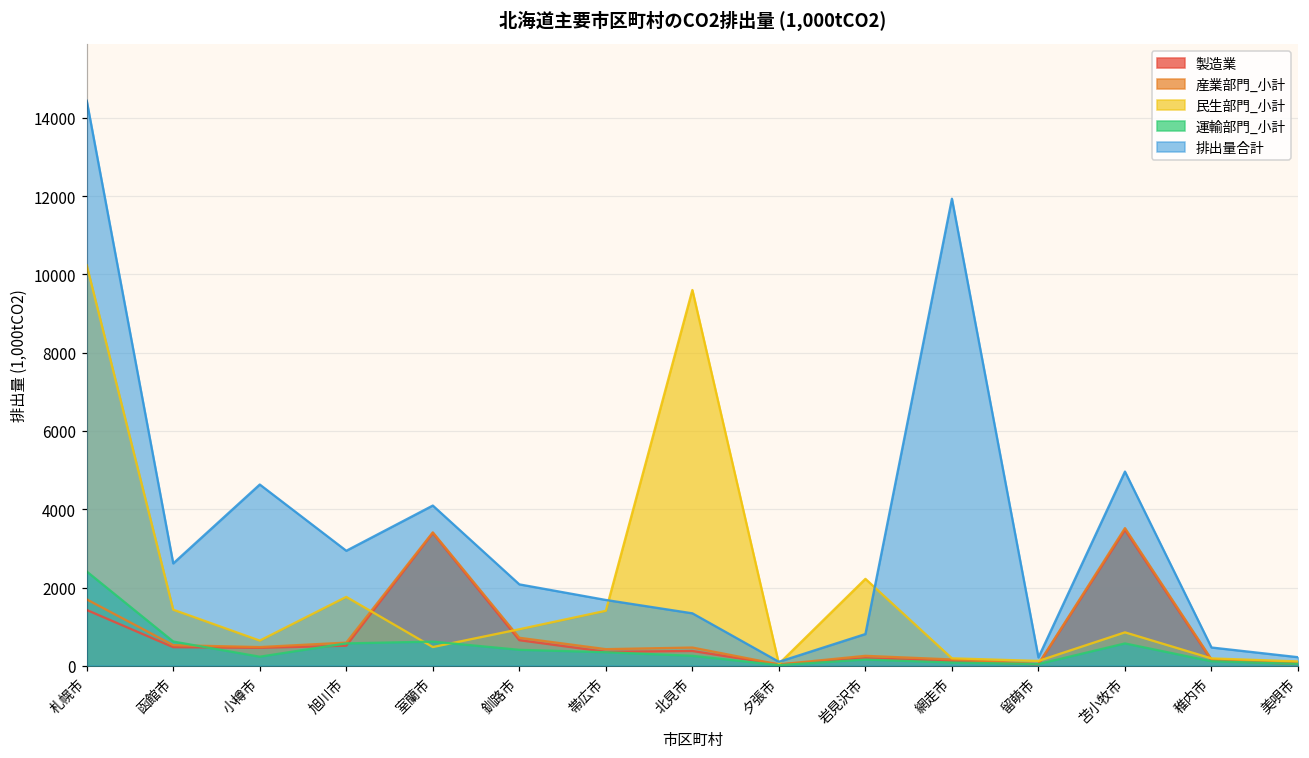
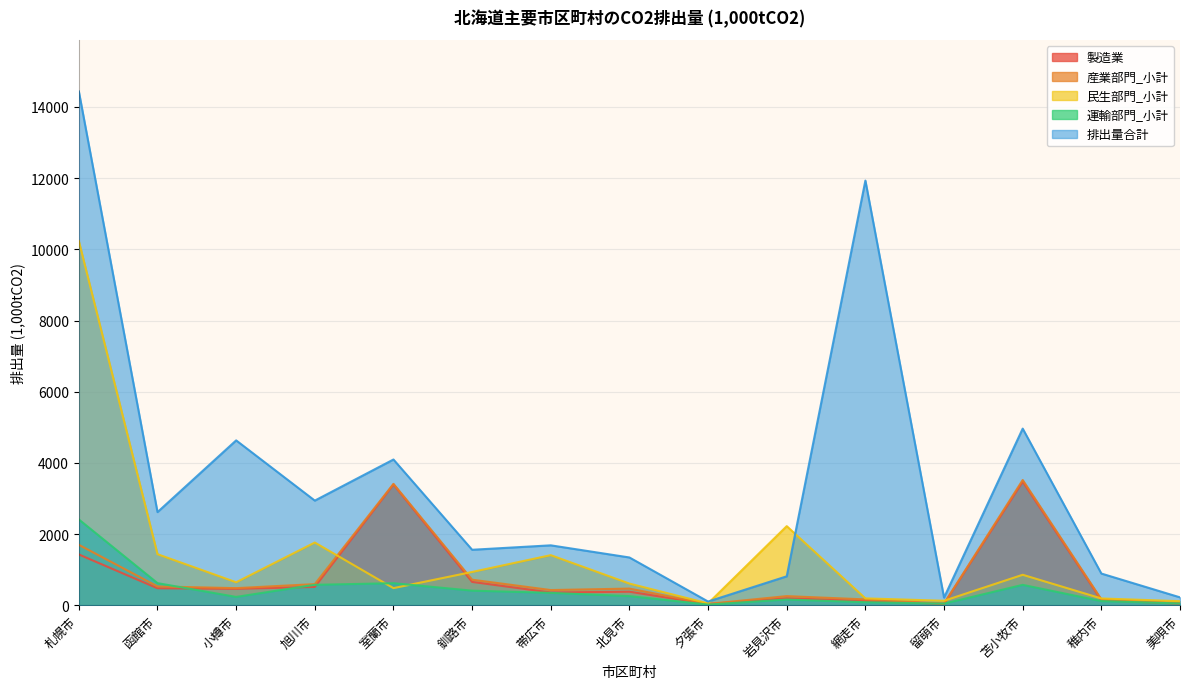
  {
    "民生部門_小計": {
      "札幌市": 10200,
      "函館市": 1400,
      "小樽市": 600,
      "旭川市": 1800,
      "室蘭市": 500,
      "釧路市": 900,
      "帯広市": 1400,
-     "北見市": 9600,
+     "北見市": 600,
      "岩見沢市": 2200,
      "留萌市": 100,
      "苫小牧市": 900
    },
    "運輸部門_小計": {
      "札幌市": 2400,
      "函館市": 600,
      "小樽市": 200,
      "室蘭市": 600,
      "釧路市": 400,
      "北見市": 300,
      "苫小牧市": 600
    },
    "排出量合計": {
      "札幌市": 14400,
      "函館市": 2600,
      "小樽市": 4600,
      "旭川市": 2900,
      "室蘭市": 4100,
-     "釧路市": 2100,
+     "釧路市": 1600,
      "帯広市": 1700,
      "北見市": 1300,
      "岩見沢市": 800,
      "網走市": 11900,
      "留萌市": 200,
      "苫小牧市": 5000,
-     "稚内市": 500,
+     "稚内市": 900,
      "美唄市": 200
    }
  }
